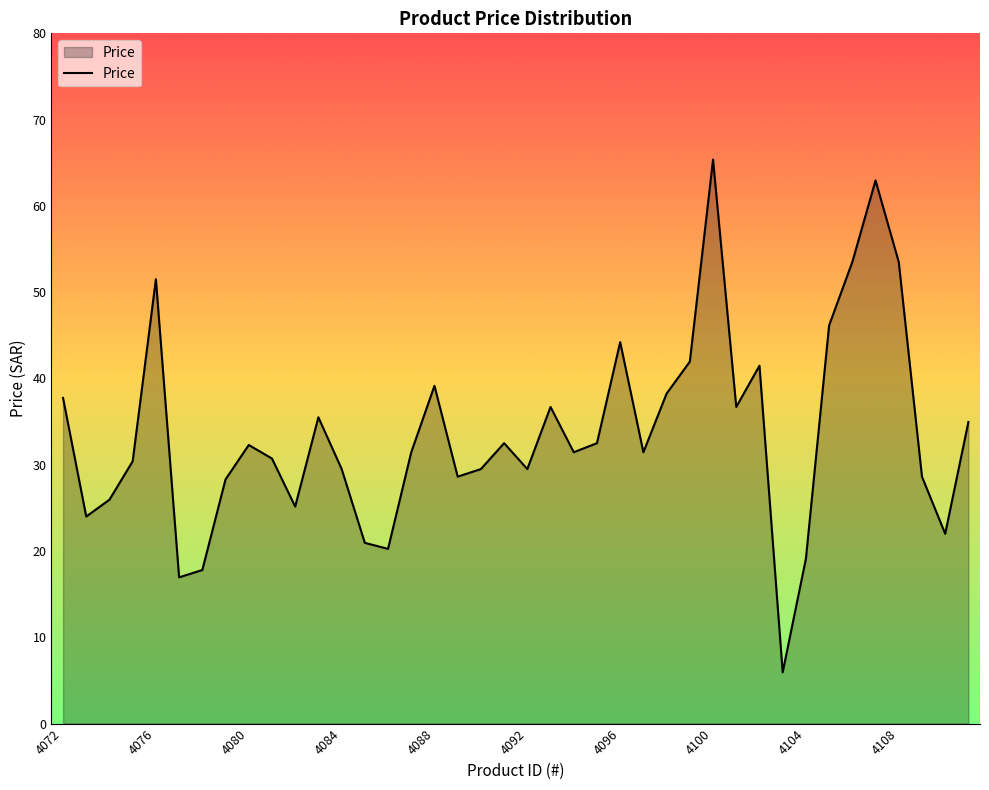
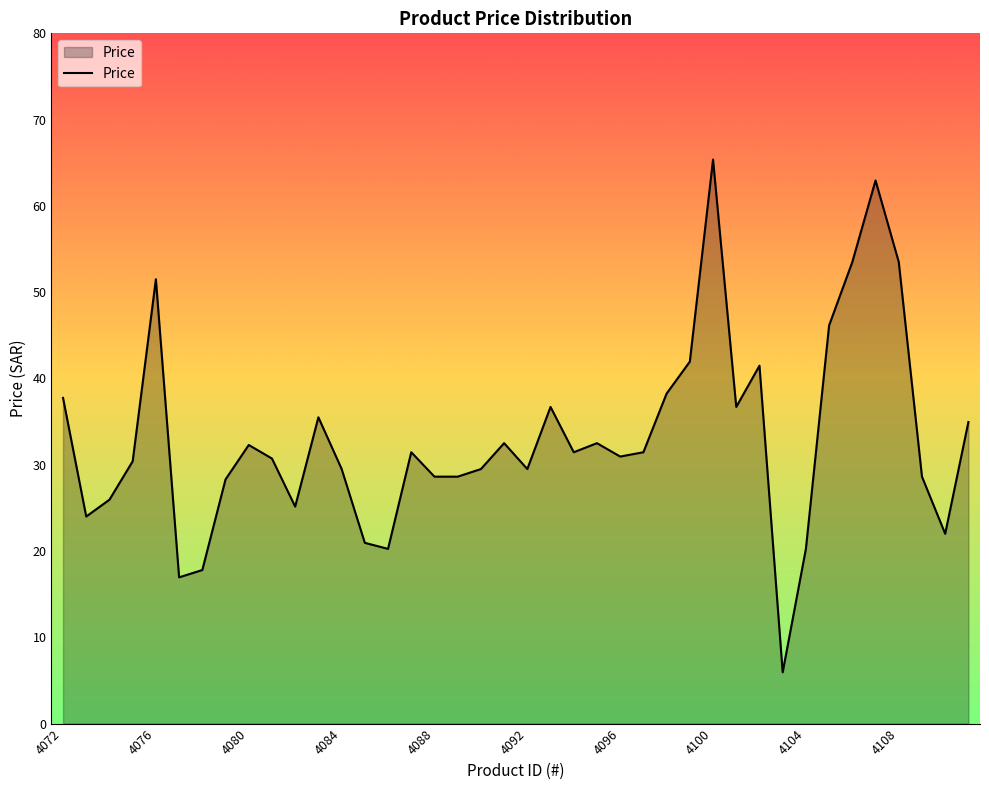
  {
    "4072": 38,
    "4076": 52,
    "4080": 32,
    "4084": 30,
-   "4088": 39,
+   "4088": 29,
    "4092": 30,
-   "4096": 44,
+   "4096": 31,
    "4100": 65,
-   "4104": 19,
+   "4104": 20,
    "4108": 54
  }
